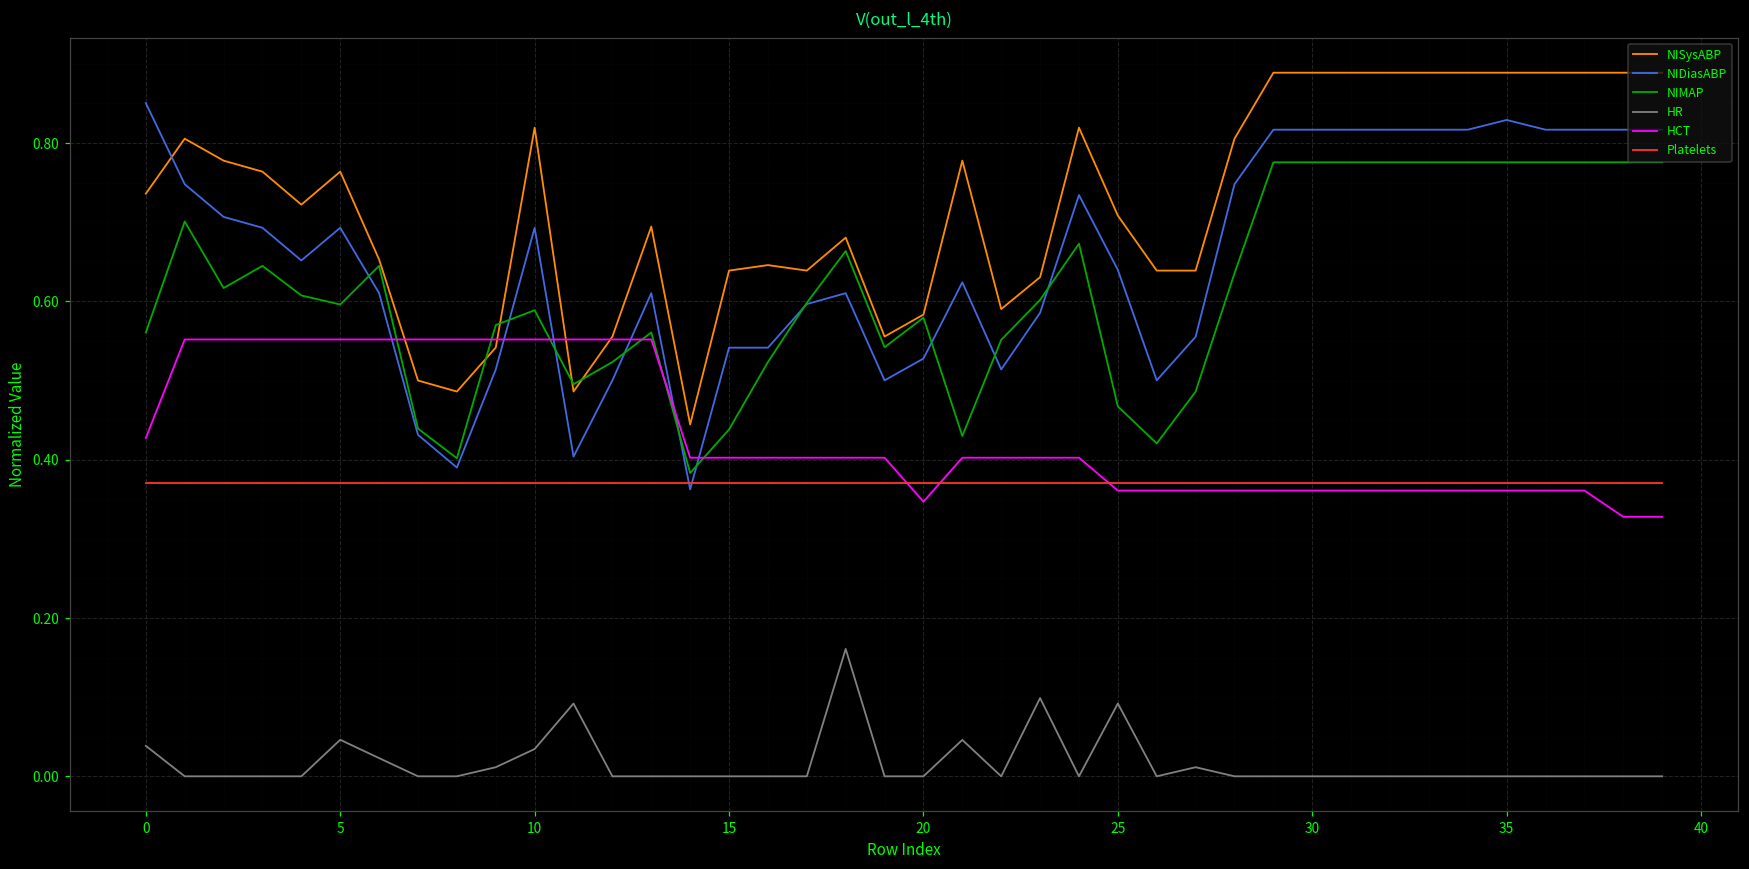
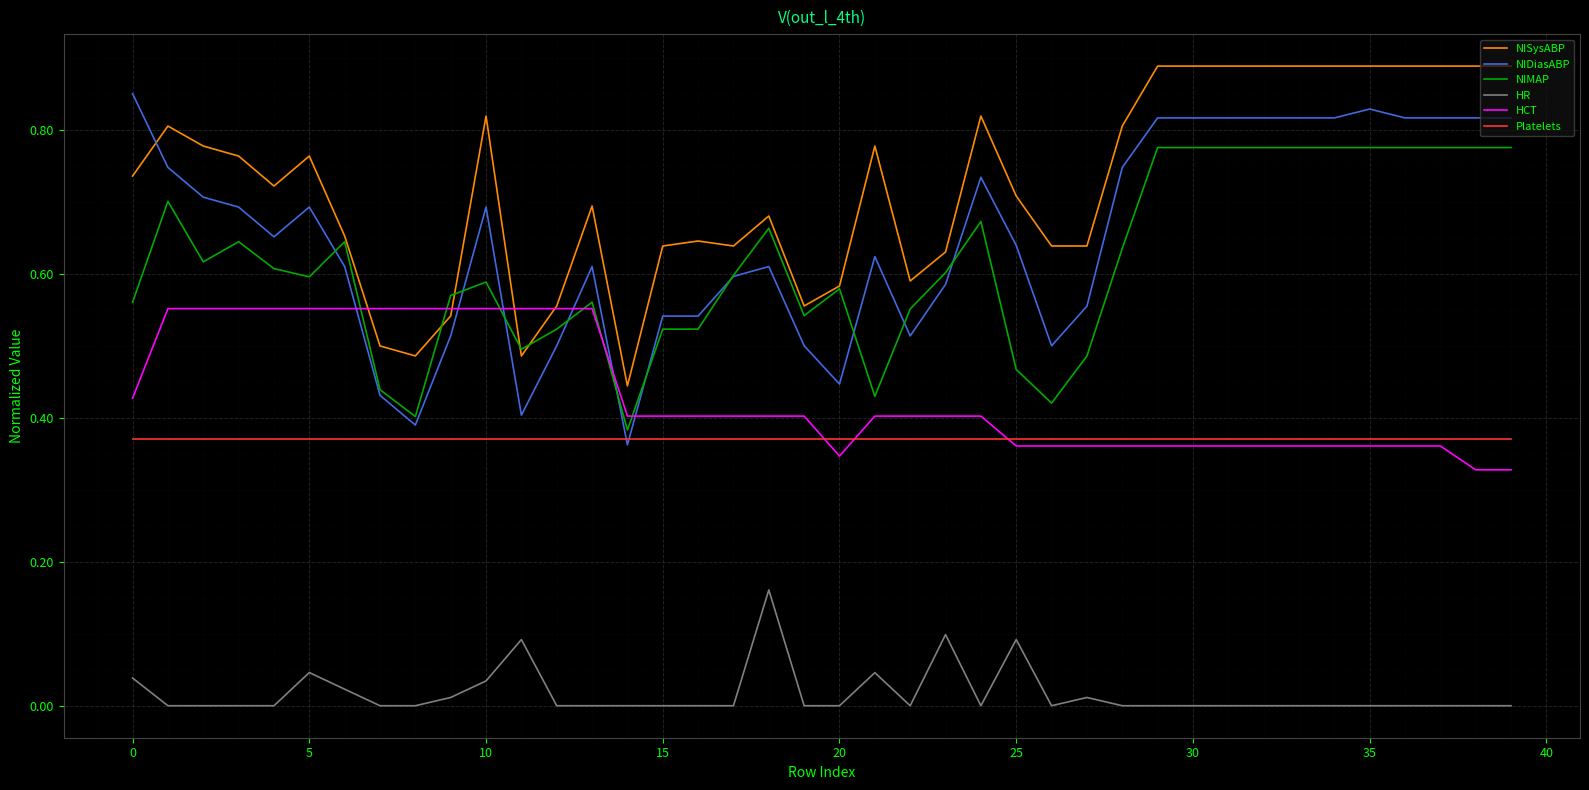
  {
    "NISysABP": {
      "0": 0.74,
      "5": 0.76,
      "10": 0.82,
      "15": 0.64,
      "20": 0.58,
      "25": 0.71,
      "30": 0.89,
      "35": 0.89
    },
    "NIDiasABP": {
      "0": 0.85,
      "5": 0.69,
      "10": 0.69,
      "15": 0.54,
-     "20": 0.53,
+     "20": 0.45,
      "25": 0.64,
      "30": 0.82,
      "35": 0.83
    },
    "NIMAP": {
      "0": 0.56,
      "5": 0.60,
      "10": 0.59,
-     "15": 0.44,
+     "15": 0.52,
      "20": 0.58,
      "25": 0.47,
      "30": 0.78,
      "35": 0.78
    },
    "HR": {
      "0": 0.04,
      "5": 0.05,
      "10": 0.03,
      "15": 0.00,
      "20": 0.00,
      "25": 0.09,
      "30": 0.00,
      "35": 0.00
    },
    "HCT": {
      "0": 0.43,
      "5": 0.55,
      "10": 0.55,
      "15": 0.40,
      "20": 0.35,
      "25": 0.36,
      "30": 0.36,
      "35": 0.36
    },
    "Platelets": {
      "0": 0.37,
      "5": 0.37,
      "10": 0.37,
      "15": 0.37,
      "20": 0.37,
      "25": 0.37,
      "30": 0.37,
      "35": 0.37
    }
  }
